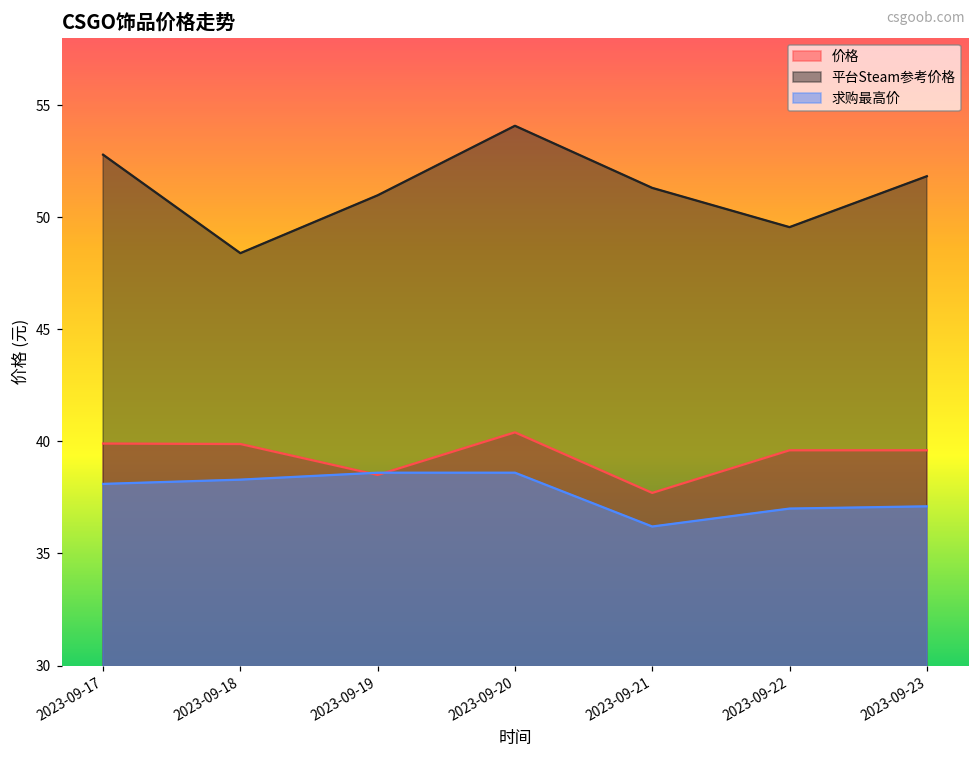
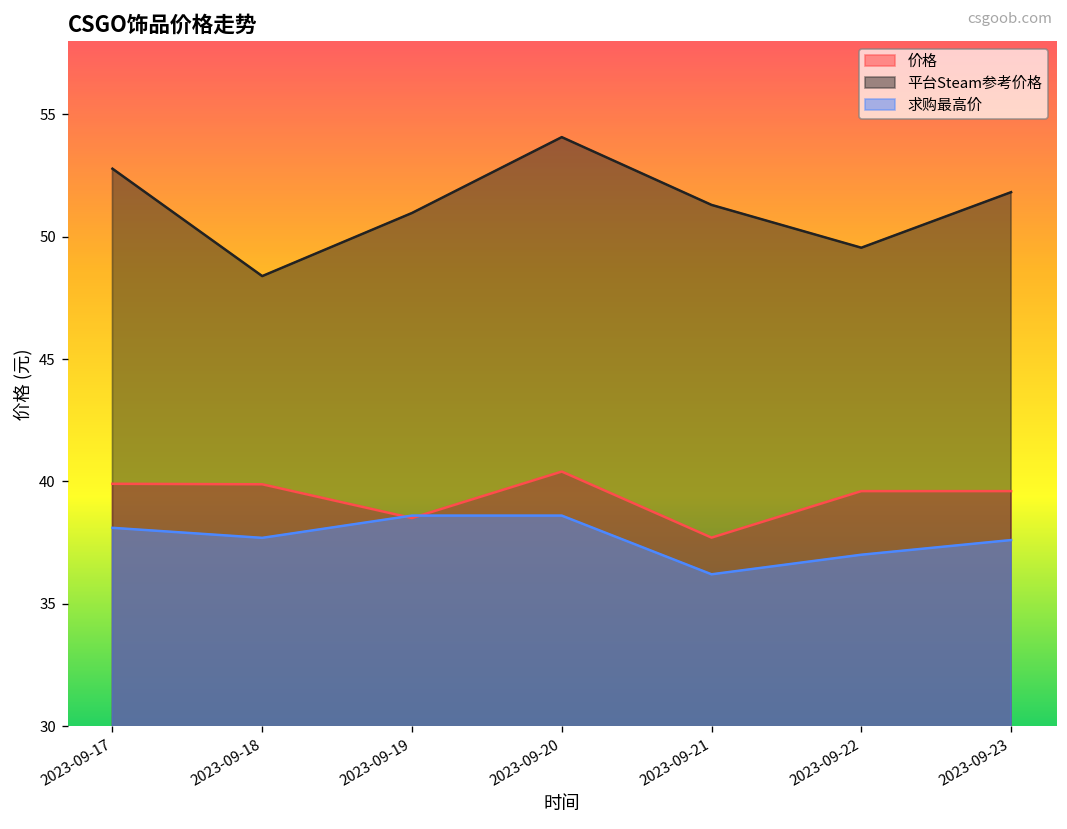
  {
    "价格": {
      "2023-09-17": 39.9,
      "2023-09-18": 39.9,
      "2023-09-20": 40.4,
      "2023-09-21": 37.7,
      "2023-09-22": 39.6,
      "2023-09-23": 39.6
    },
    "平台Steam参考价格": {
      "2023-09-17": 52.8,
      "2023-09-18": 48.4,
      "2023-09-19": 51.0,
      "2023-09-20": 54.1,
      "2023-09-21": 51.3,
      "2023-09-22": 49.6,
      "2023-09-23": 51.8
    },
    "求购最高价": {
      "2023-09-17": 38.1,
-     "2023-09-18": 38.3,
+     "2023-09-18": 37.7,
      "2023-09-20": 38.6,
      "2023-09-21": 36.2,
      "2023-09-22": 37.0,
-     "2023-09-23": 37.1
+     "2023-09-23": 37.6
    }
  }
